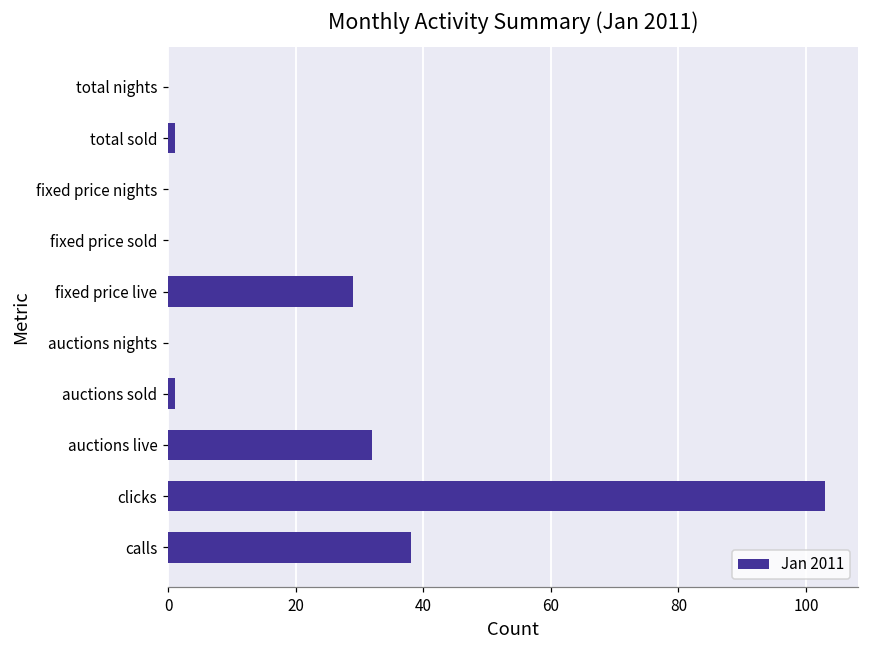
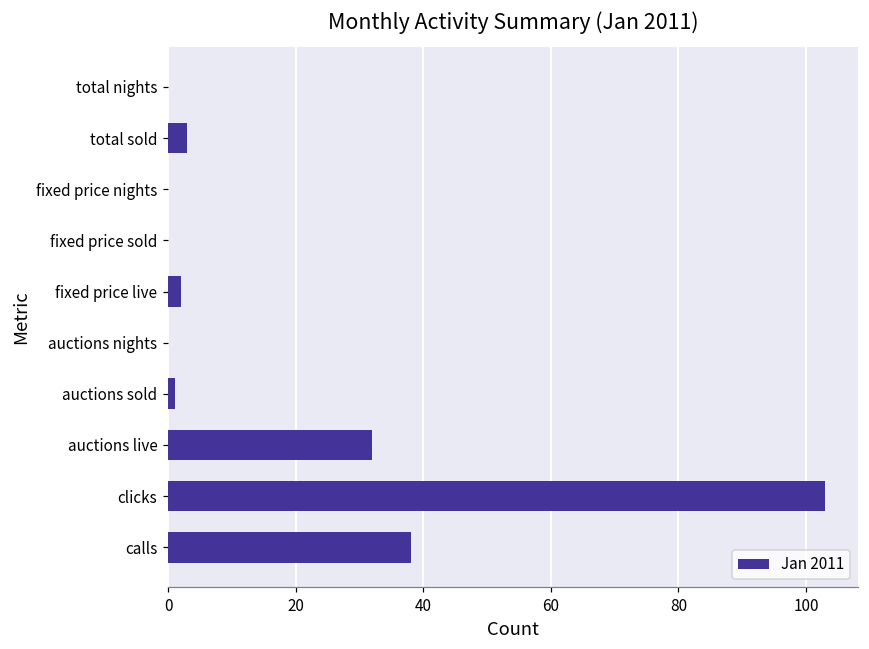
  {
    "total nights": 0,
-   "total sold": 1,
+   "total sold": 3,
    "fixed price nights": 0,
    "fixed price sold": 0,
-   "fixed price live": 29,
+   "fixed price live": 2,
    "auctions nights": 0,
    "auctions sold": 1,
    "auctions live": 32,
    "clicks": 103,
    "calls": 38
  }
